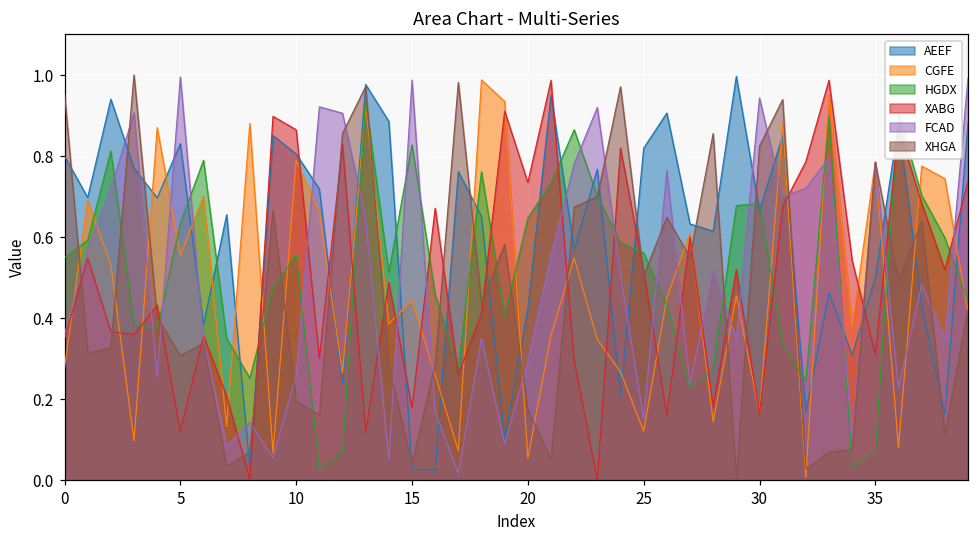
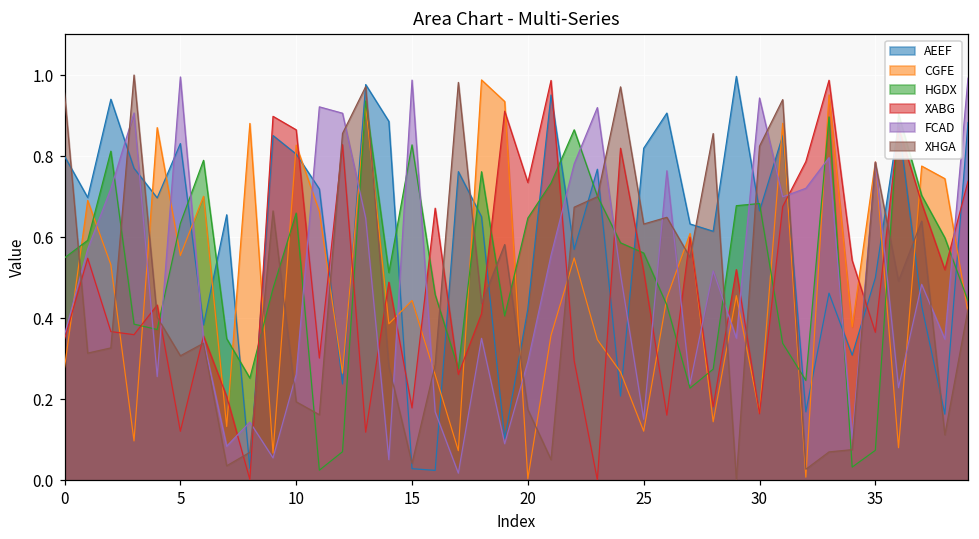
  {
    "AEEF": {
      "0": 0.80,
      "5": 0.83,
      "10": 0.80,
      "15": 0.03,
      "20": 0.42,
      "25": 0.82,
      "30": 0.66,
      "35": 0.50
    },
    "CGFE": {
      "0": 0.28,
      "5": 0.55,
-     "10": 0.79,
+     "10": 0.83,
      "15": 0.44,
-     "20": 0.05,
+     "20": 0.00,
      "25": 0.12
    },
    "HGDX": {
      "0": 0.55,
      "5": 0.63,
-     "10": 0.56,
+     "10": 0.66,
      "15": 0.83,
      "20": 0.65,
      "25": 0.56,
      "30": 0.68,
      "35": 0.07
    },
    "XABG": {
      "0": 0.35,
      "5": 0.12,
      "10": 0.86,
      "15": 0.18,
      "20": 0.73,
      "25": 0.52,
-     "35": 0.31
+     "35": 0.37
    },
    "FCAD": {
      "0": 0.36,
      "5": 1.00,
      "10": 0.26,
      "15": 0.99,
      "20": 0.29,
      "25": 0.15,
      "30": 0.94
    },
    "XHGA": {
      "0": 0.96,
      "5": 0.31,
      "10": 0.19,
      "15": 0.04,
      "20": 0.17,
-     "25": 0.50,
+     "25": 0.63,
      "30": 0.82
    }
  }
